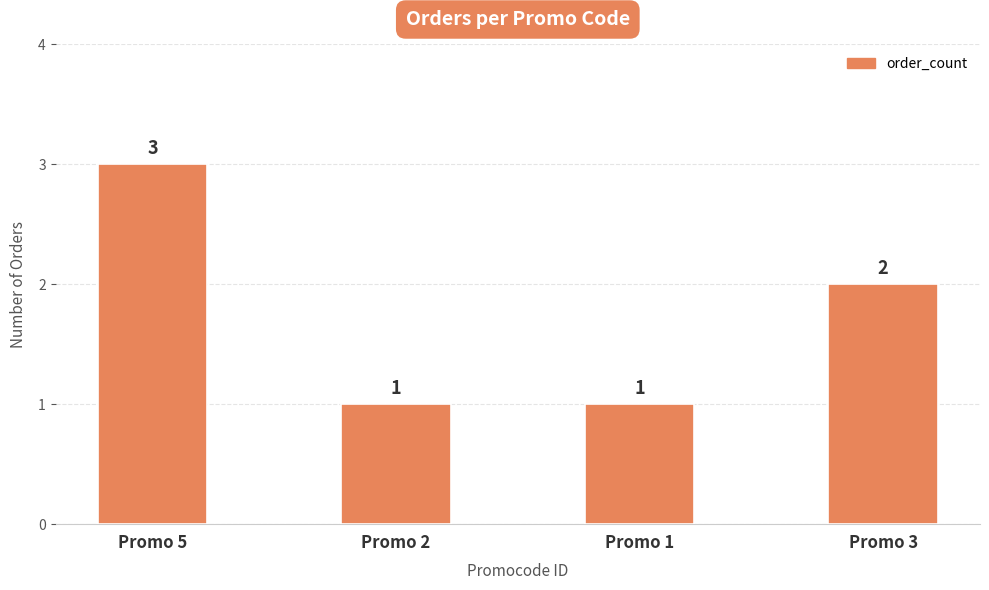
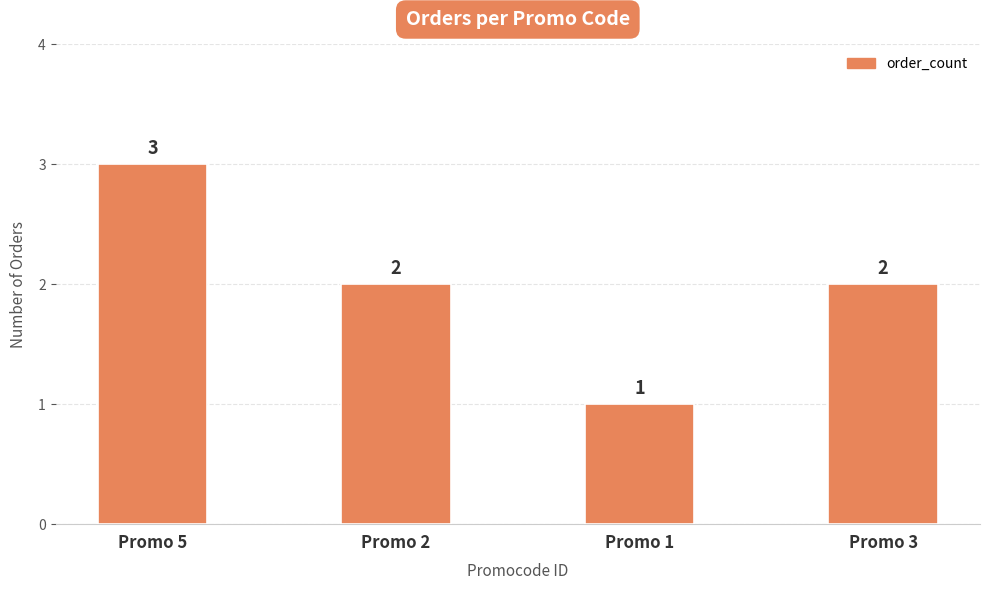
  {
    "Promo 5": 3,
-   "Promo 2": 1,
+   "Promo 2": 2,
    "Promo 1": 1,
    "Promo 3": 2
  }
